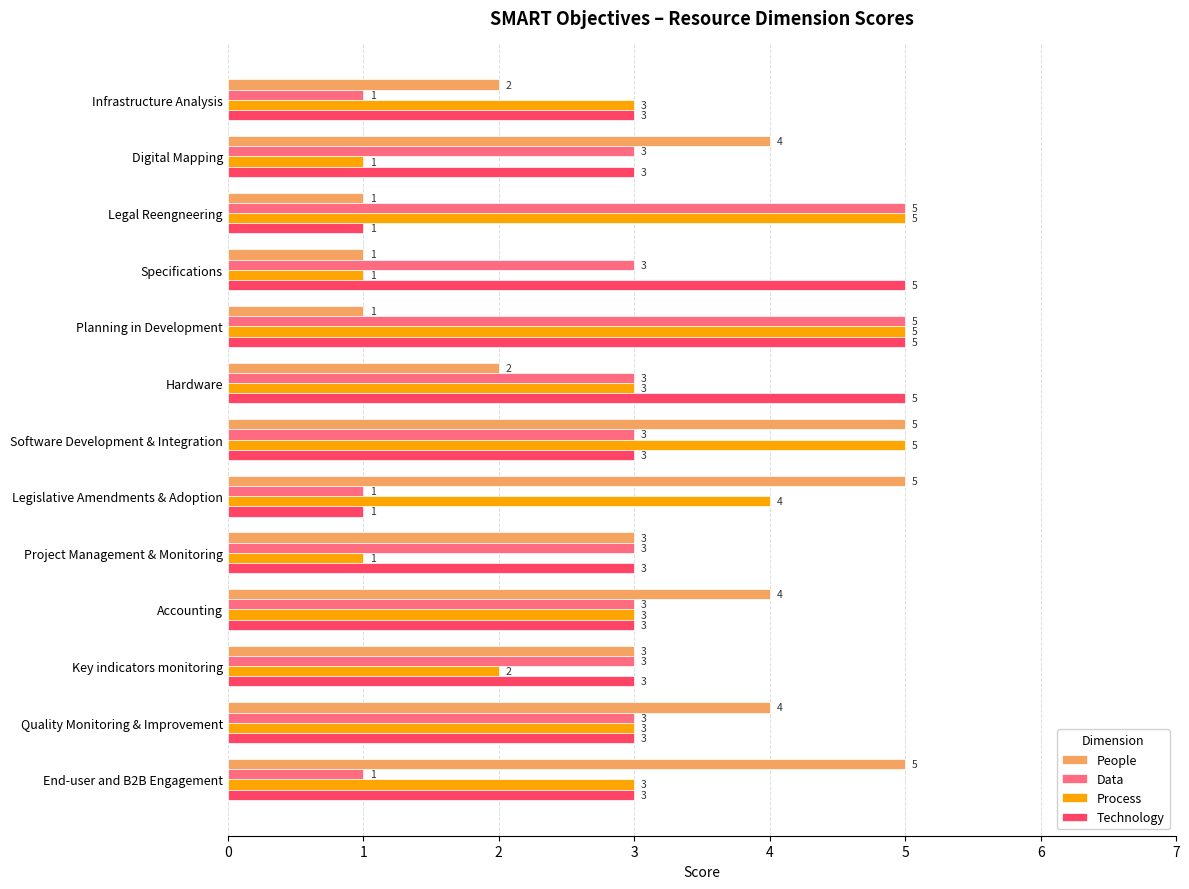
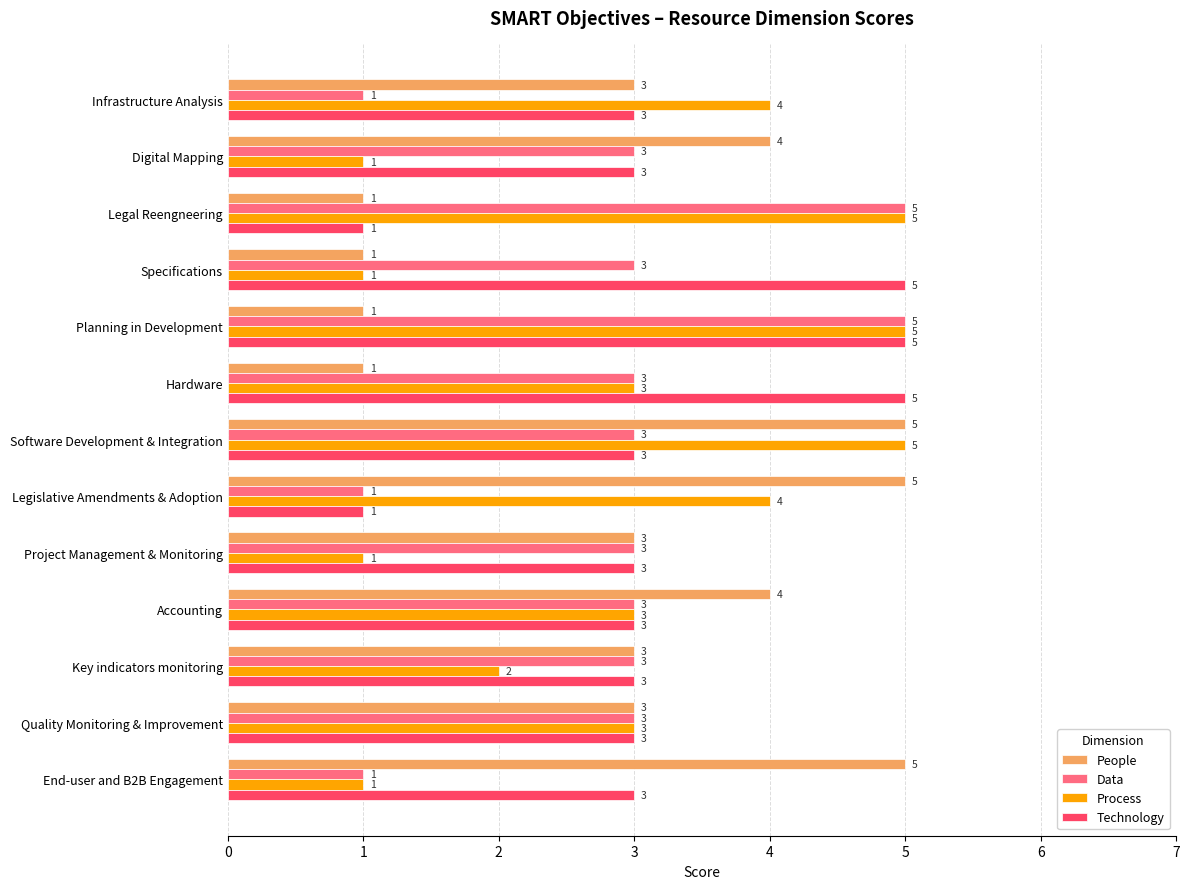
  {
    "People": {
-     "Infrastructure Analysis": 2,
+     "Infrastructure Analysis": 3,
      "Digital Mapping": 4,
      "Legal Reengneering": 1,
      "Specifications": 1,
      "Planning in Development": 1,
-     "Hardware": 2,
+     "Hardware": 1,
      "Software Development & Integration": 5,
      "Legislative Amendments & Adoption": 5,
      "Project Management & Monitoring": 3,
      "Accounting": 4,
      "Key indicators monitoring": 3,
-     "Quality Monitoring & Improvement": 4,
+     "Quality Monitoring & Improvement": 3,
      "End-user and B2B Engagement": 5
    },
    "Process": {
-     "Infrastructure Analysis": 3,
+     "Infrastructure Analysis": 4,
      "Digital Mapping": 1,
      "Legal Reengneering": 5,
      "Specifications": 1,
      "Planning in Development": 5,
      "Hardware": 3,
      "Software Development & Integration": 5,
      "Legislative Amendments & Adoption": 4,
      "Project Management & Monitoring": 1,
      "Accounting": 3,
      "Key indicators monitoring": 2,
      "Quality Monitoring & Improvement": 3,
-     "End-user and B2B Engagement": 3
+     "End-user and B2B Engagement": 1
    }
  }
